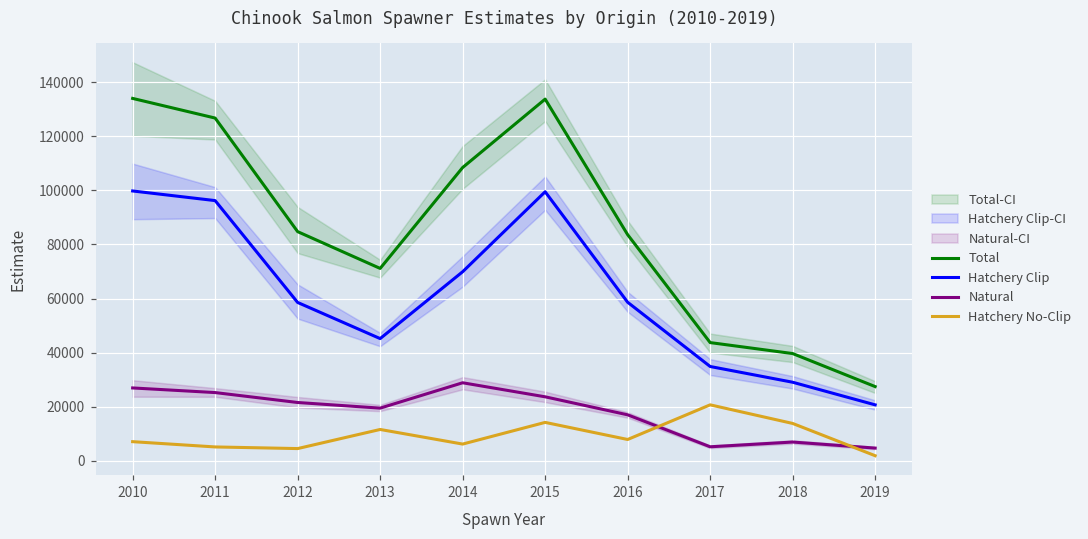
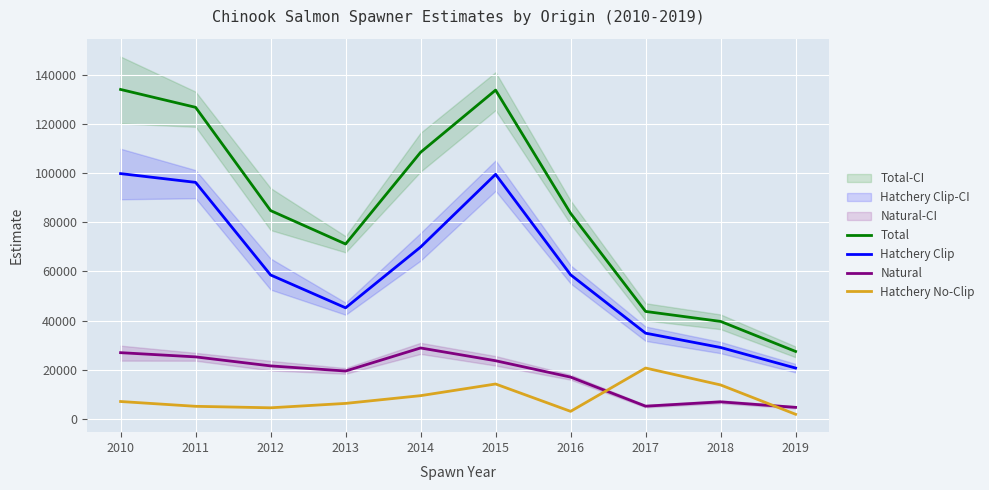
  {
    "Hatchery No-Clip": {
      "2010": 7000,
      "2011": 5000,
      "2012": 5000,
-     "2013": 12000,
-     "2014": 6000,
+     "2013": 6000,
+     "2014": 10000,
      "2015": 14000,
-     "2016": 8000,
+     "2016": 3000,
      "2017": 21000,
      "2018": 14000,
      "2019": 2000
    }
  }
